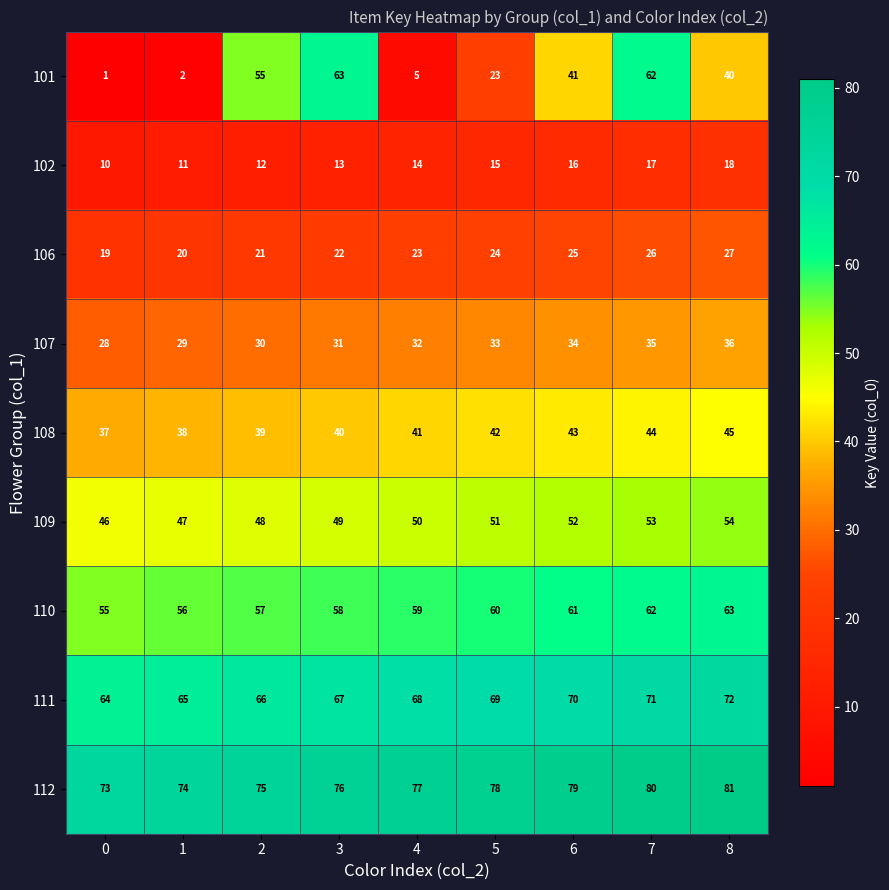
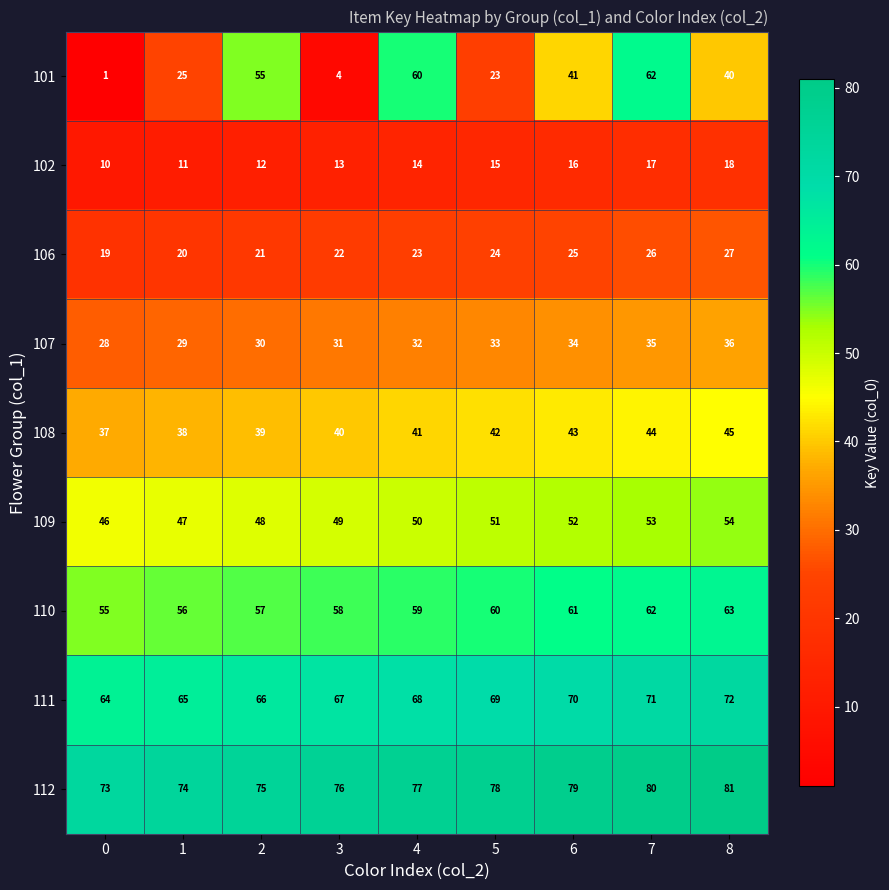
  {
    "101": {
      "0": 1,
-     "1": 2,
+     "1": 25,
      "2": 55,
-     "3": 63,
-     "4": 5,
+     "3": 4,
+     "4": 60,
      "5": 23,
      "6": 41,
      "7": 62,
      "8": 40
    },
    "102": {
      "0": 10,
      "1": 11,
      "2": 12,
      "3": 13,
      "4": 14,
      "5": 15,
      "6": 16,
      "7": 17,
      "8": 18
    },
    "106": {
      "0": 19,
      "1": 20,
      "2": 21,
      "3": 22,
      "4": 23,
      "5": 24,
      "6": 25,
      "7": 26,
      "8": 27
    },
    "107": {
      "0": 28,
      "1": 29,
      "2": 30,
      "3": 31,
      "4": 32,
      "5": 33,
      "6": 34,
      "7": 35,
      "8": 36
    },
    "108": {
      "0": 37,
      "1": 38,
      "2": 39,
      "3": 40,
      "4": 41,
      "5": 42,
      "6": 43,
      "7": 44,
      "8": 45
    },
    "109": {
      "0": 46,
      "1": 47,
      "2": 48,
      "3": 49,
      "4": 50,
      "5": 51,
      "6": 52,
      "7": 53,
      "8": 54
    },
    "110": {
      "0": 55,
      "1": 56,
      "2": 57,
      "3": 58,
      "4": 59,
      "5": 60,
      "6": 61,
      "7": 62,
      "8": 63
    },
    "111": {
      "0": 64,
      "1": 65,
      "2": 66,
      "3": 67,
      "4": 68,
      "5": 69,
      "6": 70,
      "7": 71,
      "8": 72
    },
    "112": {
      "0": 73,
      "1": 74,
      "2": 75,
      "3": 76,
      "4": 77,
      "5": 78,
      "6": 79,
      "7": 80,
      "8": 81
    }
  }
